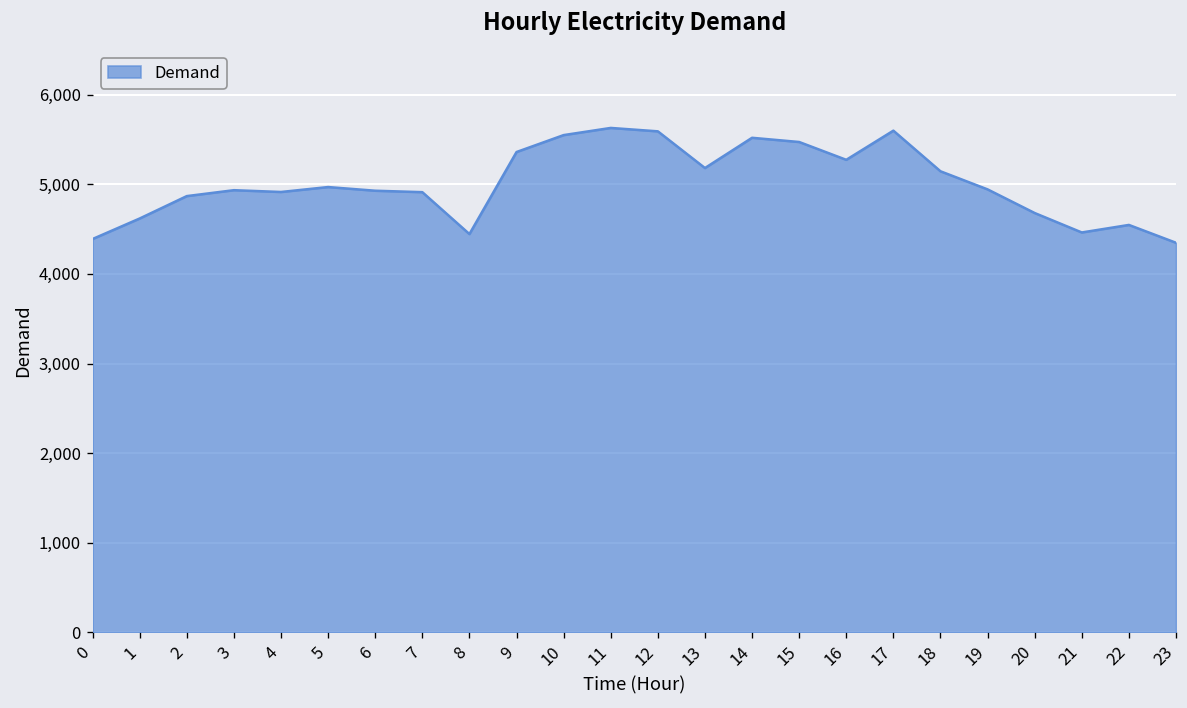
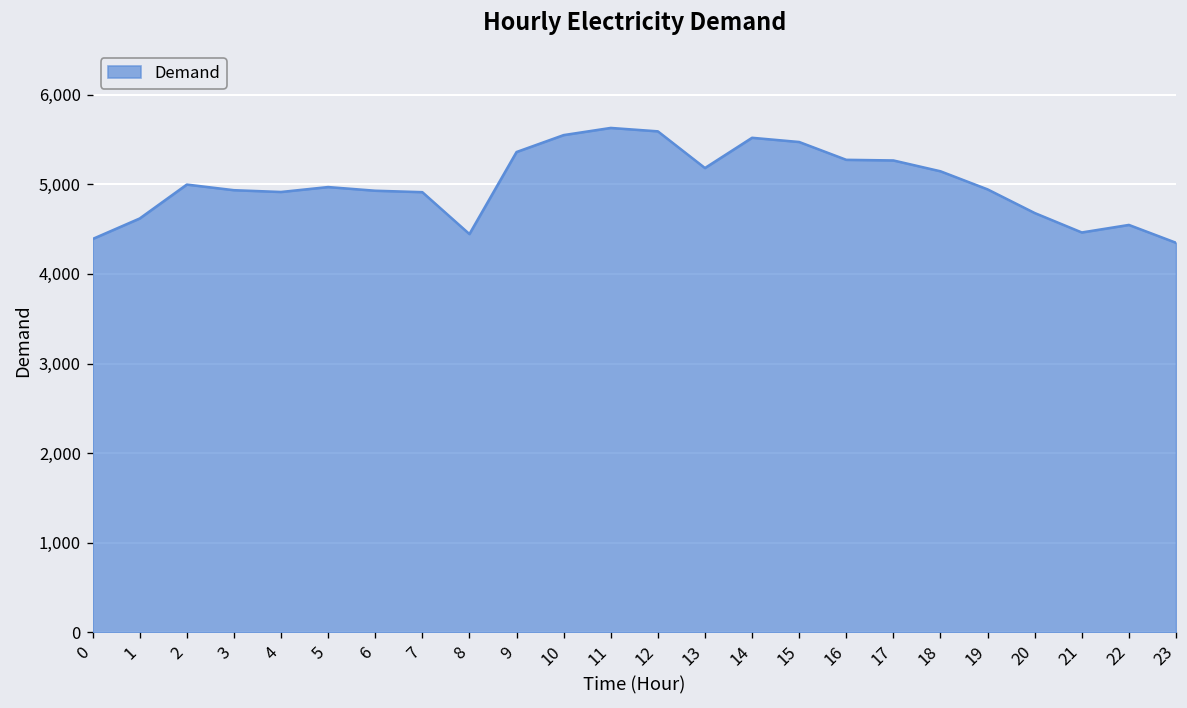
  {
    "0": "4,400",
    "1": "4,600",
-   "2": "4,900",
+   "2": "5,000",
    "3": "4,900",
    "4": "4,900",
    "5": "5,000",
    "6": "4,900",
    "7": "4,900",
    "8": "4,400",
    "9": "5,400",
    "10": "5,600",
    "11": "5,600",
    "12": "5,600",
    "13": "5,200",
    "14": "5,500",
    "15": "5,500",
    "16": "5,300",
-   "17": "5,600",
+   "17": "5,300",
    "18": "5,100",
    "19": "4,900",
    "20": "4,700",
    "21": "4,500",
    "22": "4,500",
    "23": "4,300"
  }
